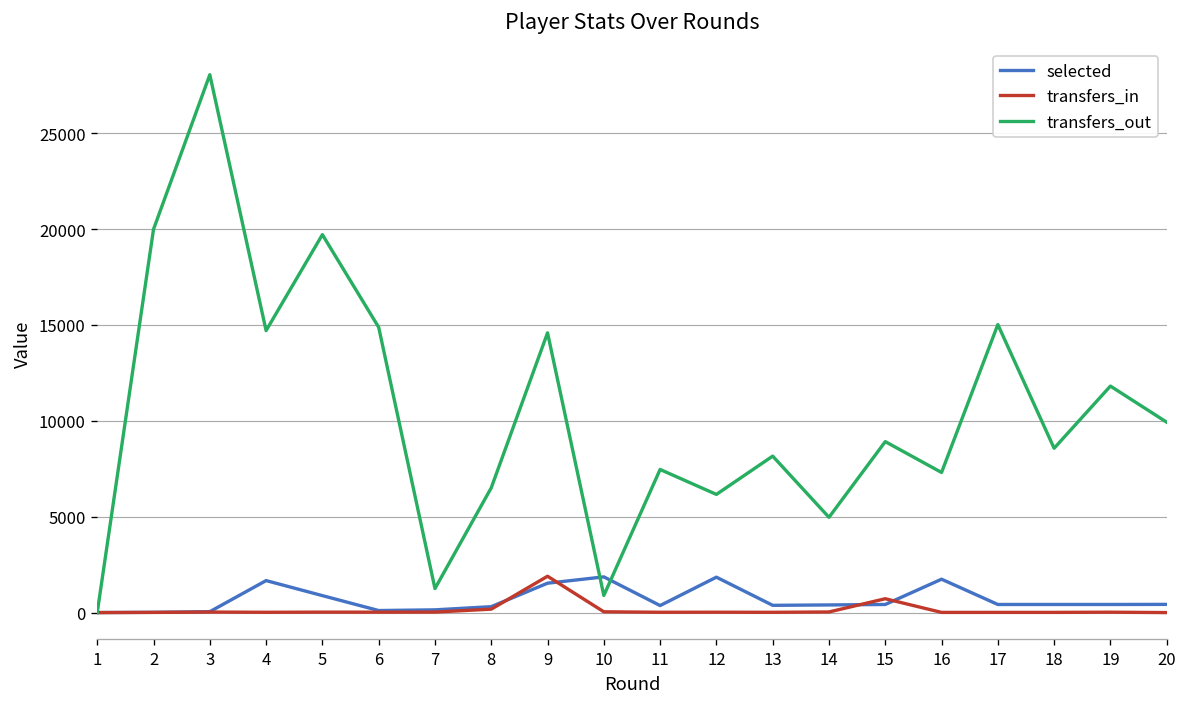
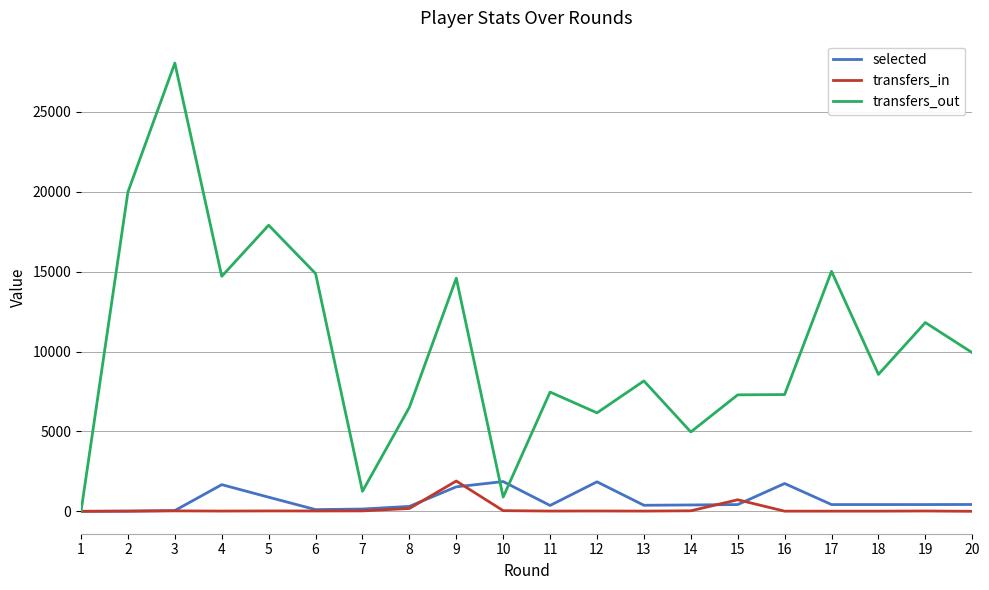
  {
    "selected": {
      "4": 1700,
      "5": 900,
      "9": 1500,
      "10": 1900,
      "11": 400,
      "12": 1800,
      "13": 400,
      "14": 400,
      "15": 400,
      "16": 1700,
      "17": 400,
      "18": 400,
      "19": 400,
      "20": 400
    },
    "transfers_in": {
      "4": 0,
      "5": 0,
      "9": 1900,
      "10": 0,
      "11": 0,
      "12": 0,
      "13": 0,
      "14": 0,
      "15": 700,
      "16": 0,
      "17": 0,
      "18": 0,
      "19": 0,
      "20": 0
    },
    "transfers_out": {
      "2": 20000,
      "3": 28000,
      "4": 14700,
-     "5": 19700,
+     "5": 17900,
      "6": 14900,
      "7": 1300,
      "8": 6500,
      "9": 14600,
      "10": 900,
      "11": 7500,
      "12": 6200,
      "13": 8200,
      "14": 5000,
-     "15": 8900,
+     "15": 7300,
      "16": 7300,
      "17": 15000,
      "18": 8600,
      "19": 11800,
      "20": 9900
    }
  }
